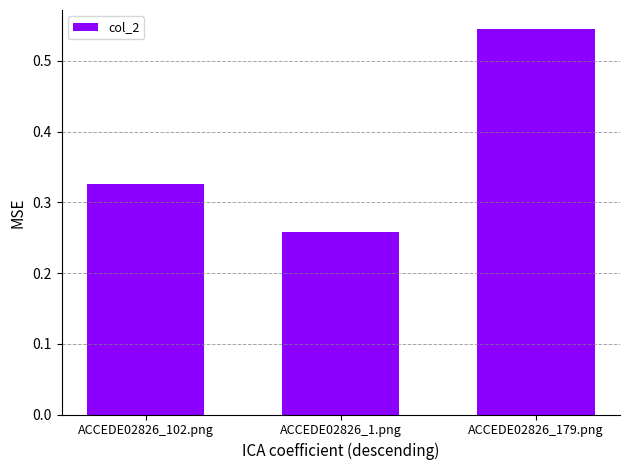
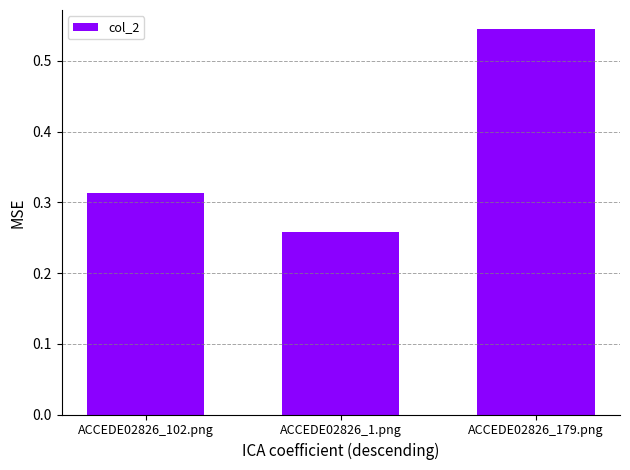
  {
-   "ACCEDE02826_102.png": 0.33,
+   "ACCEDE02826_102.png": 0.31,
    "ACCEDE02826_1.png": 0.26,
    "ACCEDE02826_179.png": 0.54
  }
